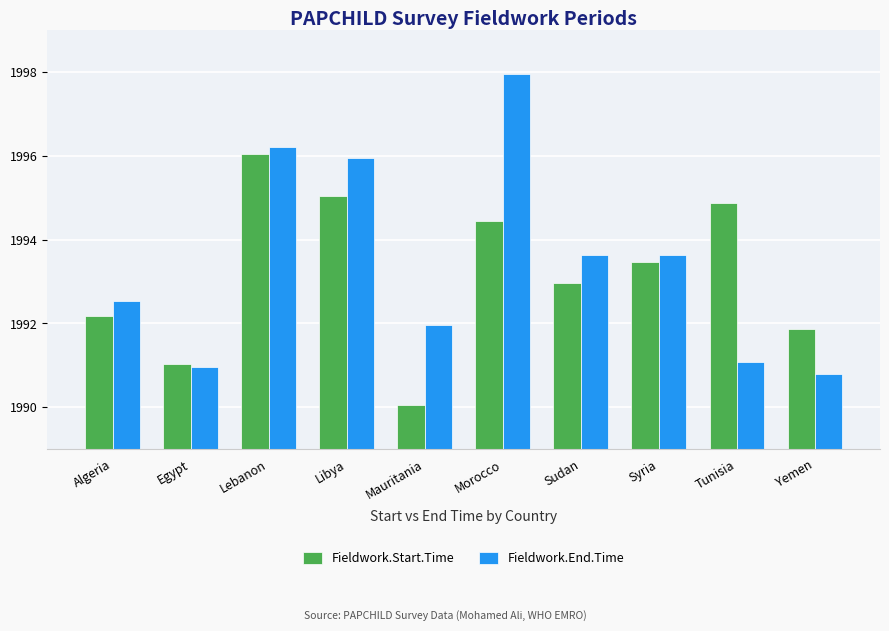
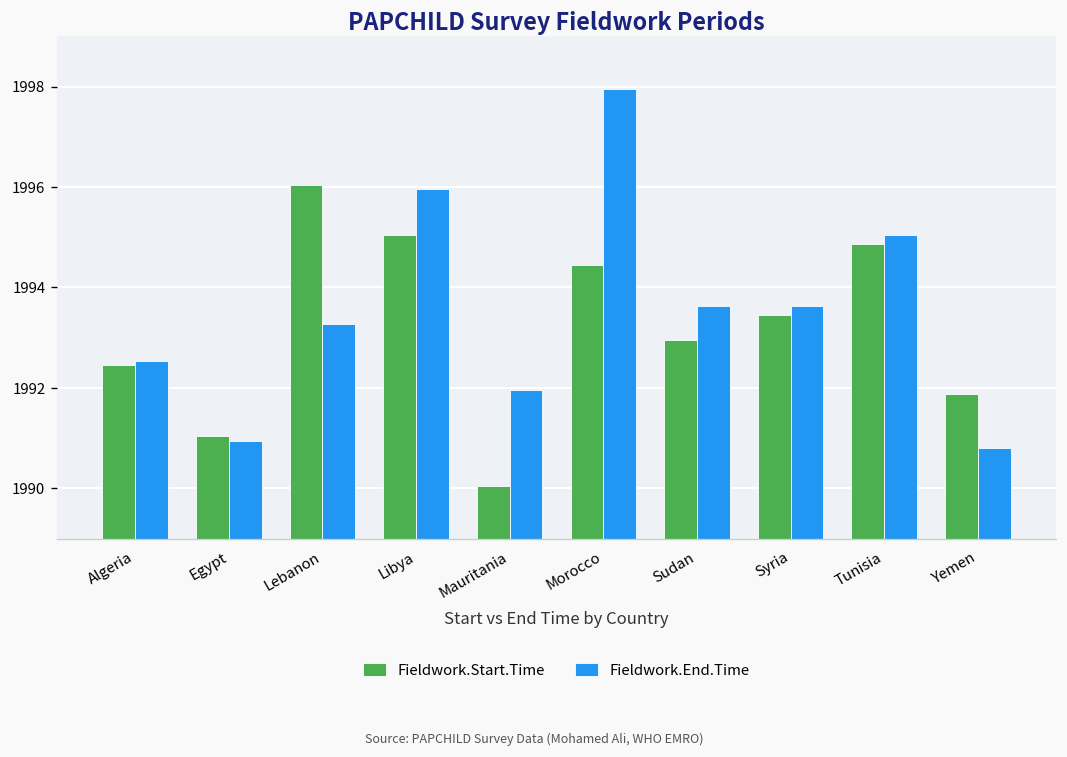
  {
    "Fieldwork.Start.Time": {
-     "Algeria": 1992.2,
+     "Algeria": 1992.5,
      "Egypt": 1991.0,
      "Lebanon": 1996.0,
      "Libya": 1995.0,
      "Mauritania": 1990.0,
      "Morocco": 1994.5,
      "Sudan": 1993.0,
      "Syria": 1993.5,
      "Tunisia": 1994.9,
      "Yemen": 1991.9
    },
    "Fieldwork.End.Time": {
      "Algeria": 1992.5,
      "Egypt": 1991.0,
-     "Lebanon": 1996.2,
+     "Lebanon": 1993.3,
      "Libya": 1996.0,
      "Mauritania": 1992.0,
      "Morocco": 1998.0,
      "Sudan": 1993.6,
      "Syria": 1993.6,
-     "Tunisia": 1991.1,
+     "Tunisia": 1995.0,
      "Yemen": 1990.8
    }
  }
